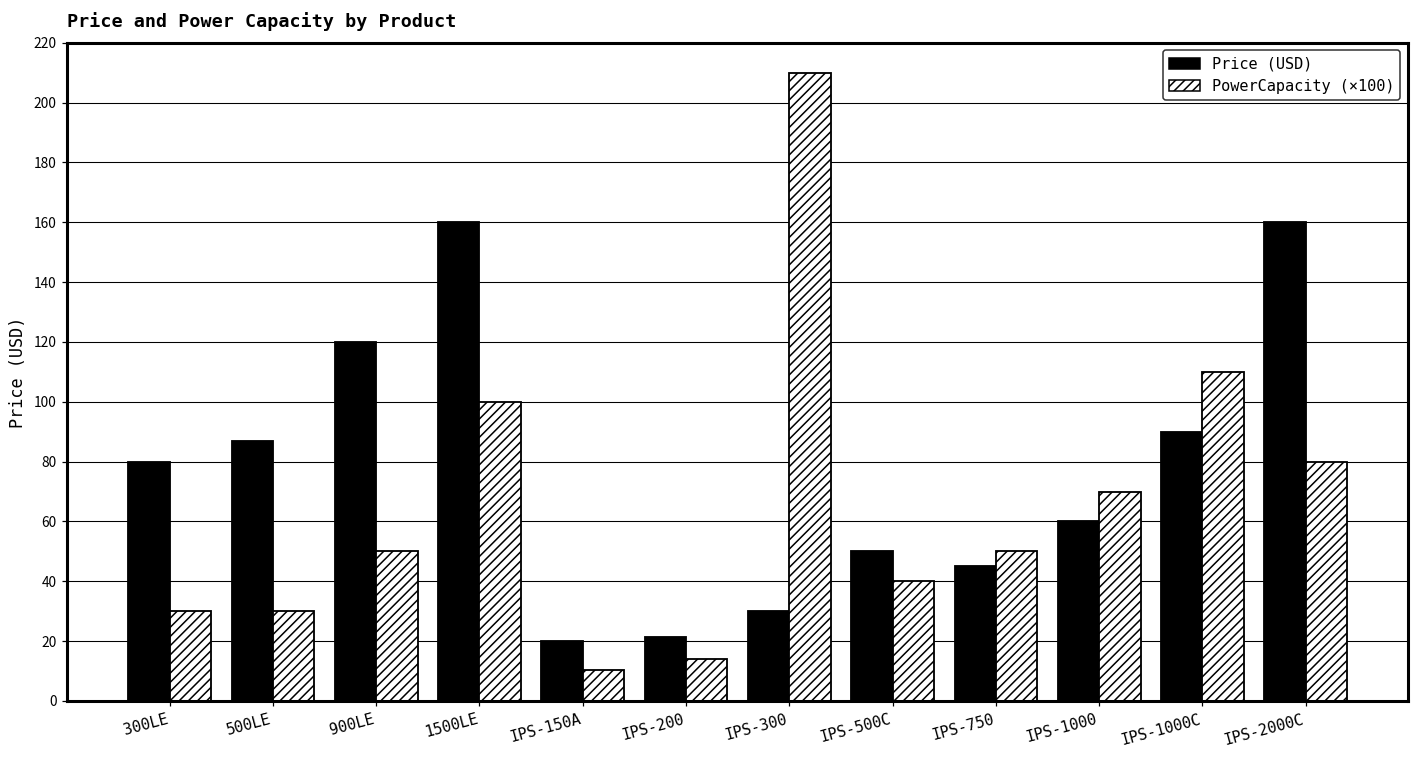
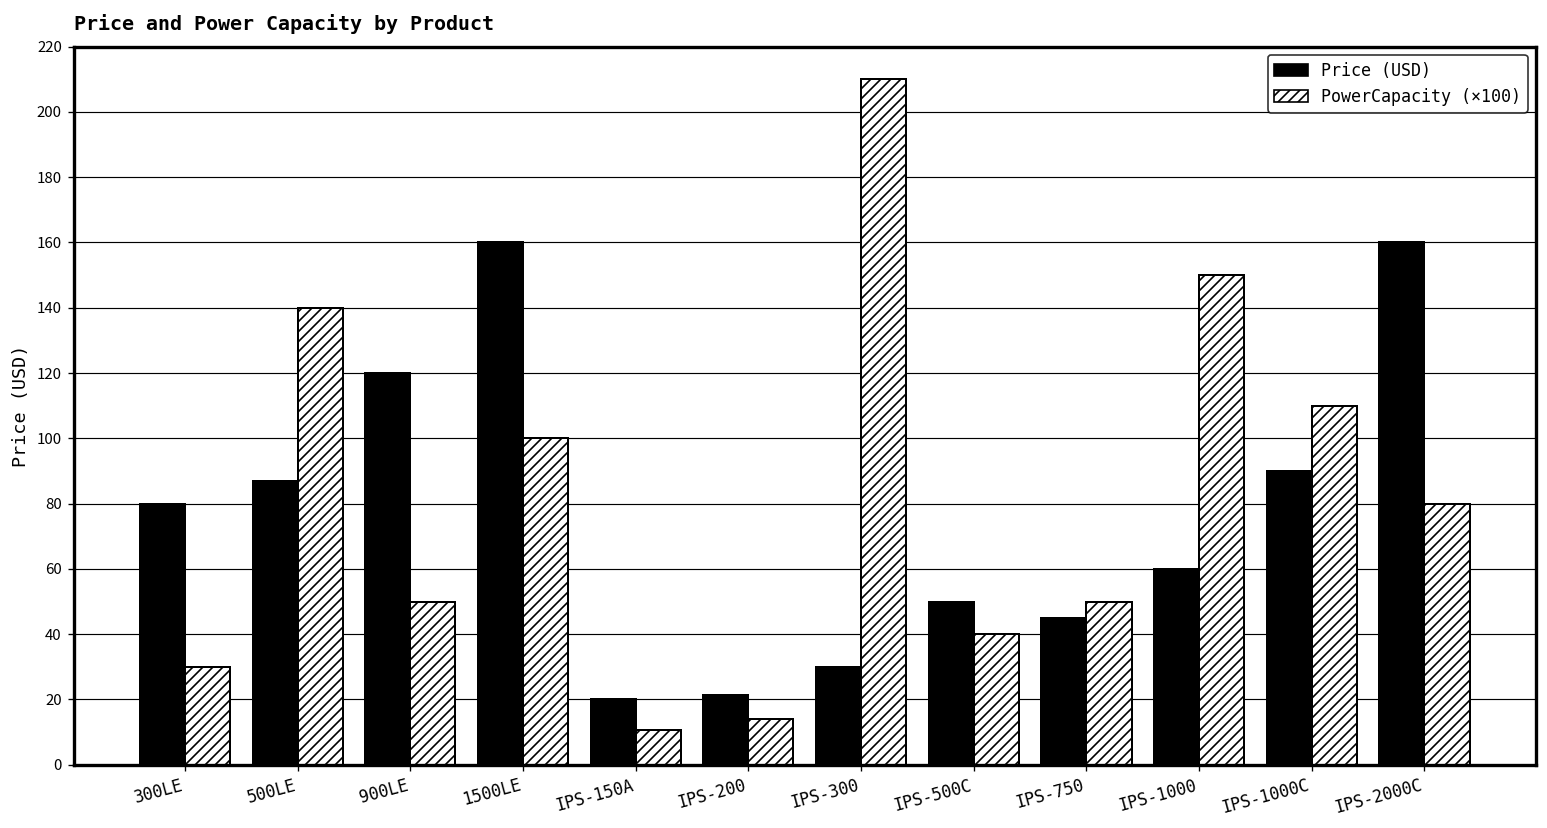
  {
    "PowerCapacity (×100)": {
      "300LE": 30,
-     "500LE": 30,
+     "500LE": 140,
      "900LE": 50,
      "1500LE": 100,
      "IPS-150A": 11,
      "IPS-200": 14,
      "IPS-300": 210,
      "IPS-500C": 40,
      "IPS-750": 50,
-     "IPS-1000": 70,
+     "IPS-1000": 150,
      "IPS-1000C": 110,
      "IPS-2000C": 80
    }
  }
